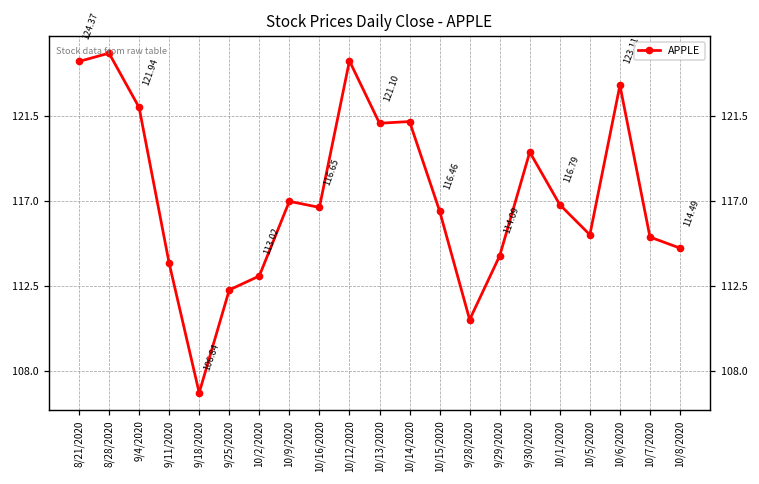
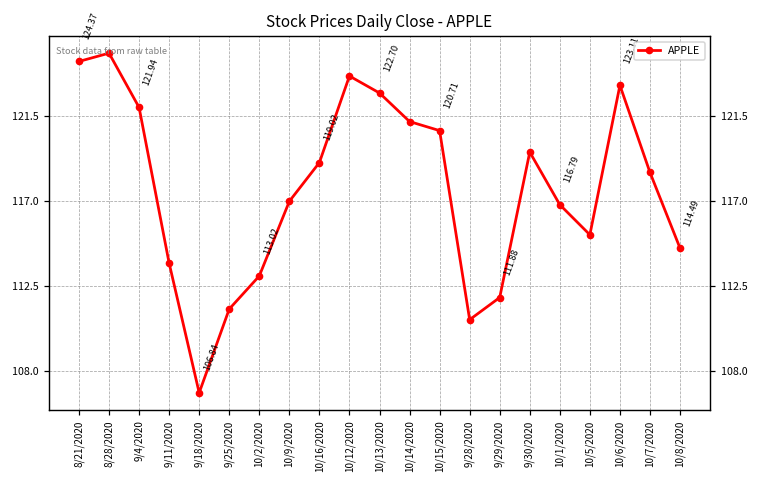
  {
    "8/21/2020": 124.37,
    "9/4/2020": 121.94,
    "9/18/2020": 106.84,
-   "9/25/2020": 112.3,
+   "9/25/2020": 111.3,
    "10/2/2020": 113.02,
-   "10/16/2020": 116.65,
-   "10/12/2020": 124.4,
-   "10/13/2020": 121.10,
-   "10/15/2020": 116.46,
-   "9/29/2020": 114.09,
+   "10/16/2020": 119.02,
+   "10/12/2020": 123.6,
+   "10/13/2020": 122.70,
+   "10/15/2020": 120.71,
+   "9/29/2020": 111.88,
    "10/1/2020": 116.79,
-   "10/7/2020": 115.1,
+   "10/7/2020": 118.5,
    "10/8/2020": 114.49
  }
